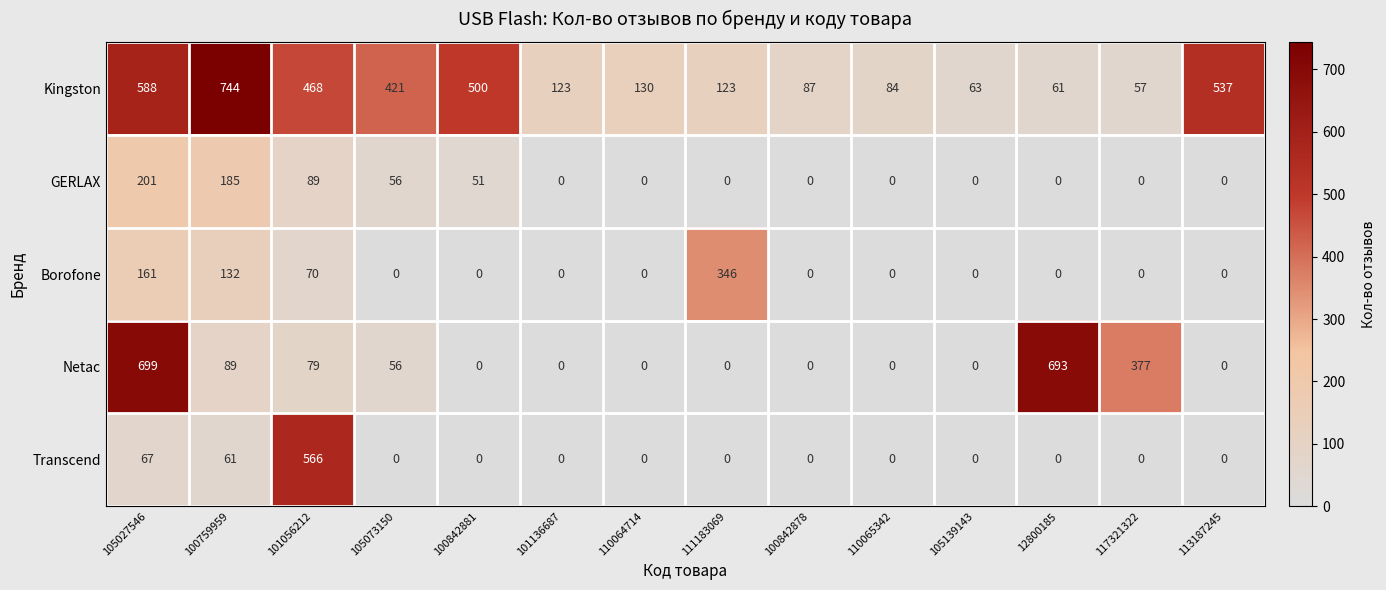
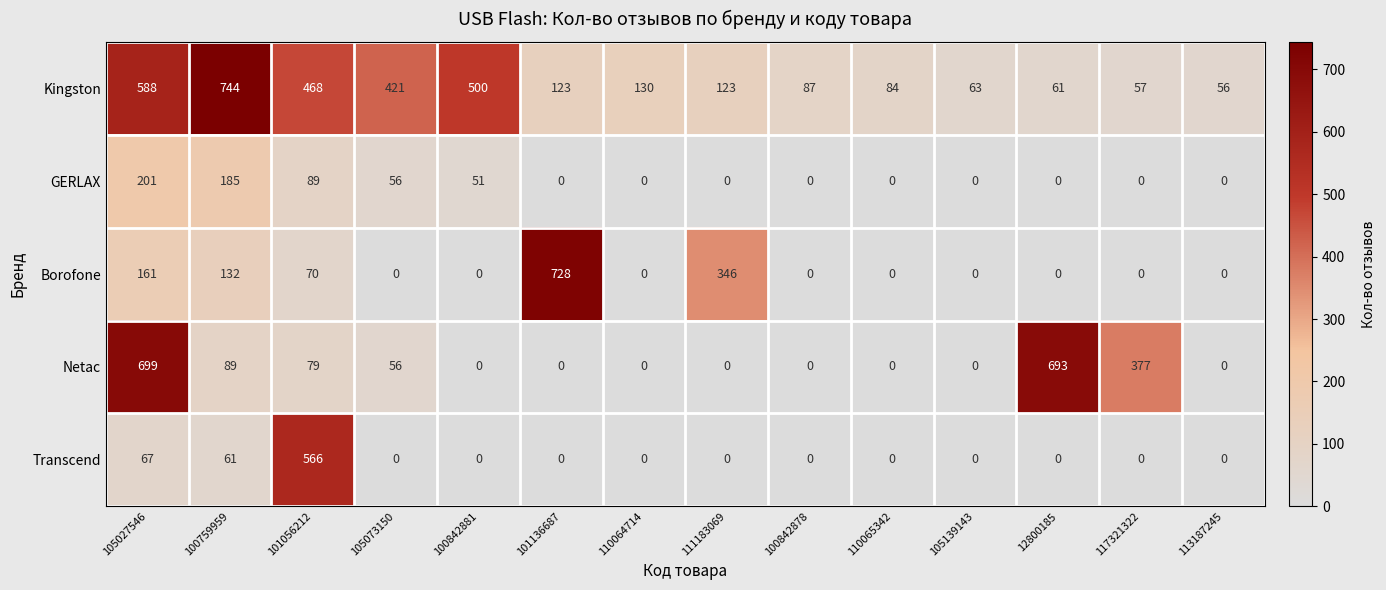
  {
    "Kingston": {
      "105027546": 588,
      "100759959": 744,
      "101056212": 468,
      "105073150": 421,
      "100842881": 500,
      "101136687": 123,
      "110064714": 130,
      "111183069": 123,
      "100842878": 87,
      "110065342": 84,
      "105139143": 63,
      "12800185": 61,
      "117321322": 57,
-     "113187245": 537
+     "113187245": 56
    },
    "GERLAX": {
      "105027546": 201,
      "100759959": 185,
      "101056212": 89,
      "105073150": 56,
      "100842881": 51,
      "101136687": 0,
      "110064714": 0,
      "111183069": 0,
      "100842878": 0,
      "110065342": 0,
      "105139143": 0,
      "12800185": 0,
      "117321322": 0,
      "113187245": 0
    },
    "Borofone": {
      "105027546": 161,
      "100759959": 132,
      "101056212": 70,
      "105073150": 0,
      "100842881": 0,
-     "101136687": 0,
+     "101136687": 728,
      "110064714": 0,
      "111183069": 346,
      "100842878": 0,
      "110065342": 0,
      "105139143": 0,
      "12800185": 0,
      "117321322": 0,
      "113187245": 0
    },
    "Netac": {
      "105027546": 699,
      "100759959": 89,
      "101056212": 79,
      "105073150": 56,
      "100842881": 0,
      "101136687": 0,
      "110064714": 0,
      "111183069": 0,
      "100842878": 0,
      "110065342": 0,
      "105139143": 0,
      "12800185": 693,
      "117321322": 377,
      "113187245": 0
    },
    "Transcend": {
      "105027546": 67,
      "100759959": 61,
      "101056212": 566,
      "105073150": 0,
      "100842881": 0,
      "101136687": 0,
      "110064714": 0,
      "111183069": 0,
      "100842878": 0,
      "110065342": 0,
      "105139143": 0,
      "12800185": 0,
      "117321322": 0,
      "113187245": 0
    }
  }
